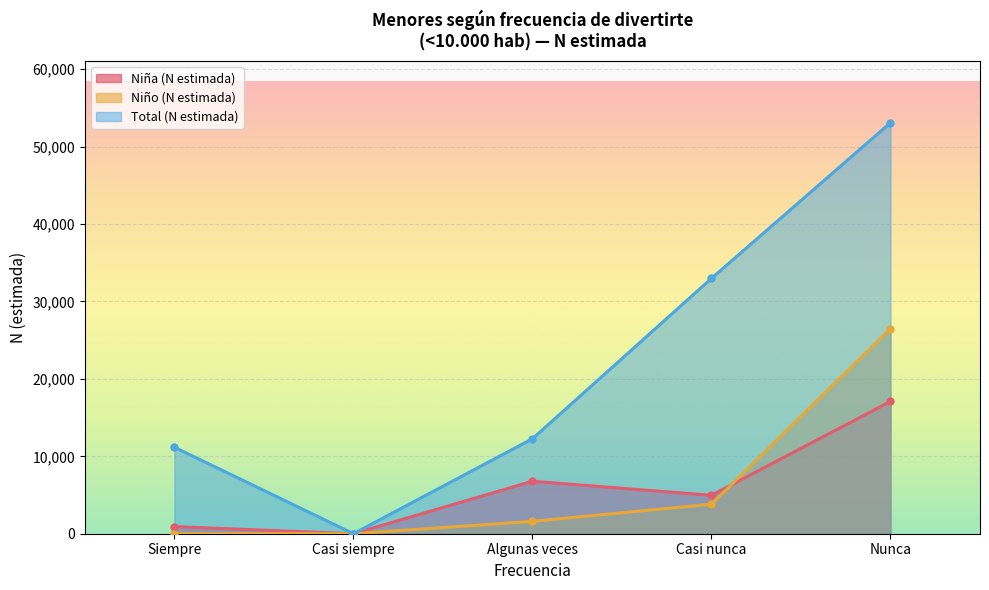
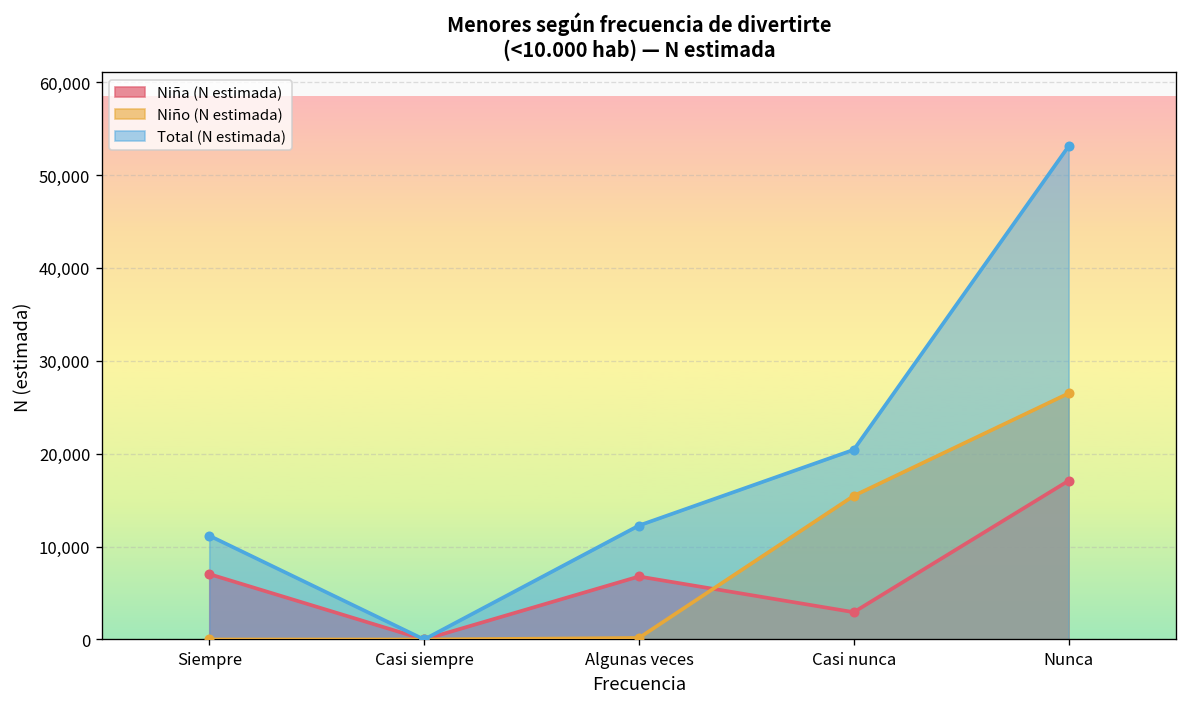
  {
    "Niña (N estimada)": {
-     "Siempre": "1,000",
+     "Siempre": "7,000",
      "Algunas veces": "7,000",
-     "Casi nunca": "5,000",
+     "Casi nunca": "3,000",
      "Nunca": "17,000"
    },
    "Niño (N estimada)": {
      "Siempre": "0",
-     "Algunas veces": "2,000",
-     "Casi nunca": "4,000",
+     "Algunas veces": "0",
+     "Casi nunca": "15,000",
      "Nunca": "26,000"
    },
    "Total (N estimada)": {
      "Siempre": "11,000",
      "Algunas veces": "12,000",
-     "Casi nunca": "33,000",
+     "Casi nunca": "20,000",
      "Nunca": "53,000"
    }
  }
